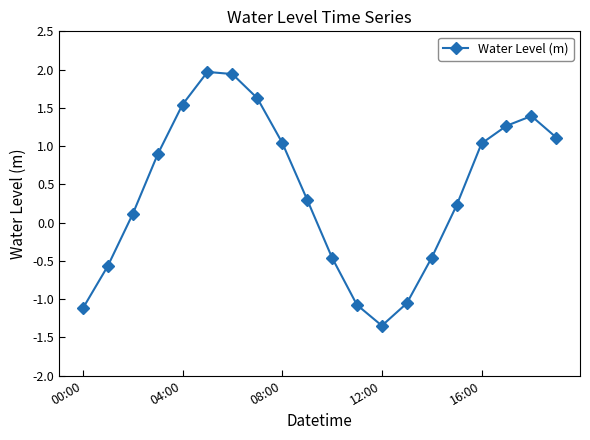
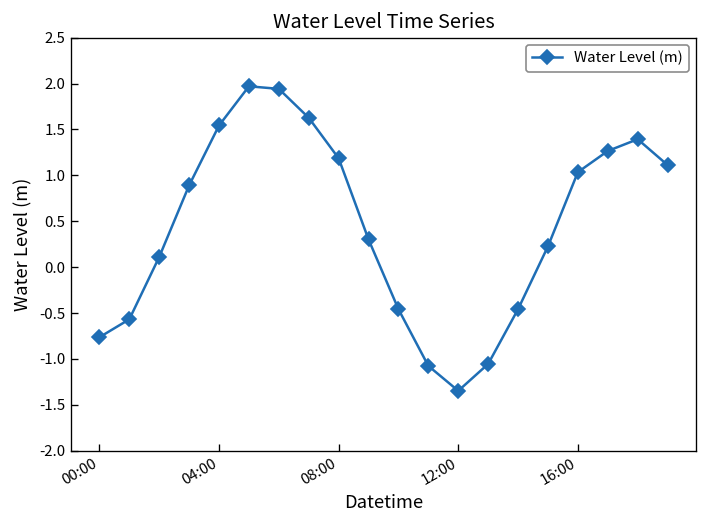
  {
-   "00:00": -1.1,
+   "00:00": -0.8,
    "04:00": 1.5,
-   "08:00": 1.0,
+   "08:00": 1.2,
    "12:00": -1.3,
    "16:00": 1.0
  }
